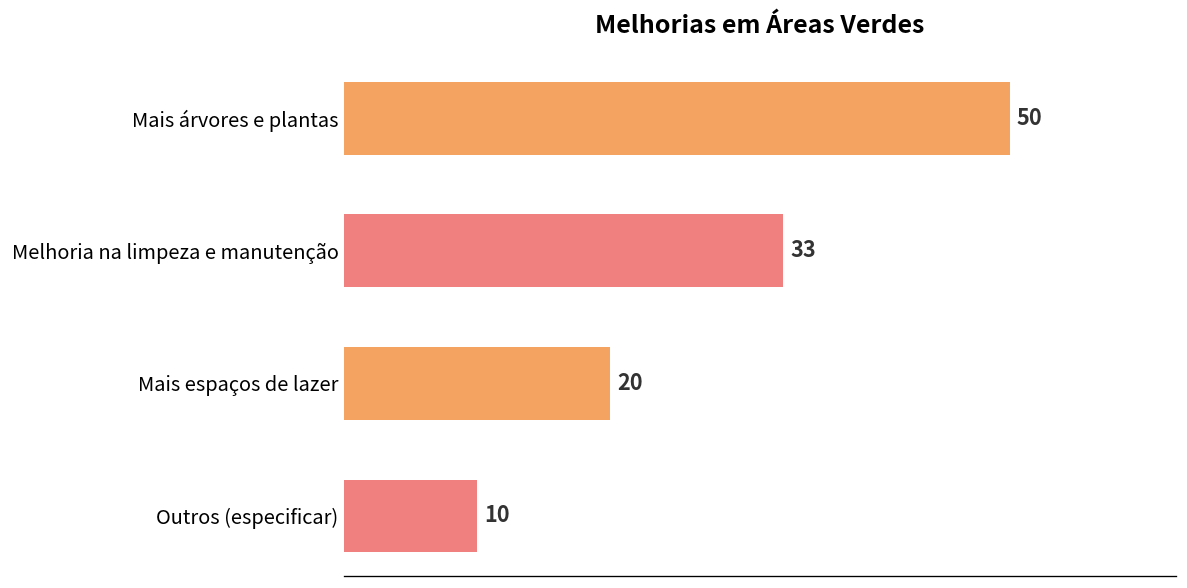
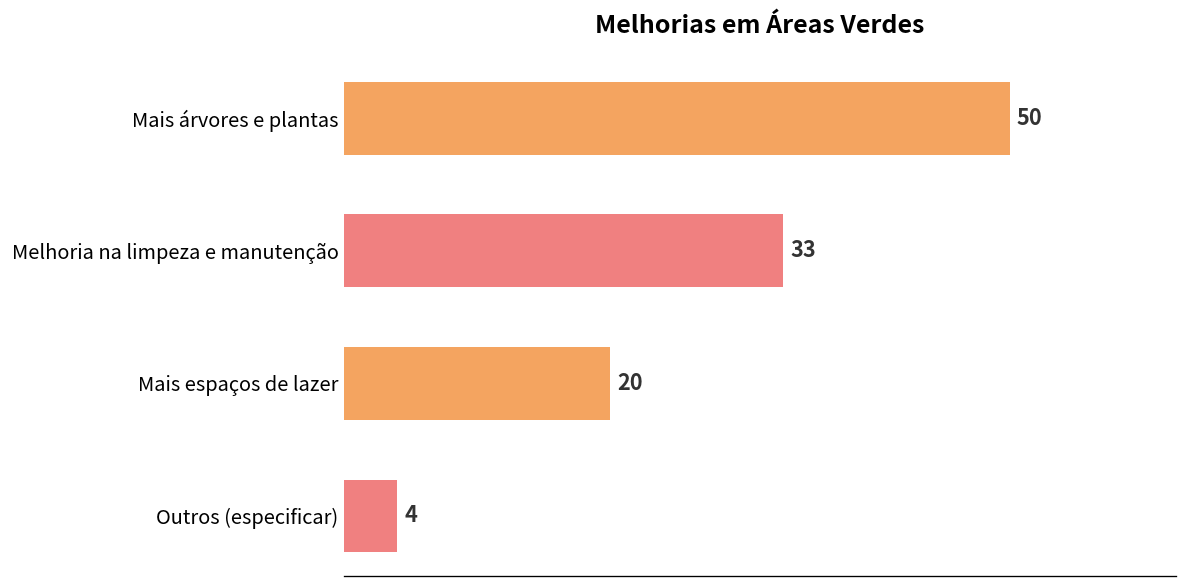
  {
    "Mais árvores e plantas": 50,
    "Melhoria na limpeza e manutenção": 33,
    "Mais espaços de lazer": 20,
-   "Outros (especificar)": 10
+   "Outros (especificar)": 4
  }
